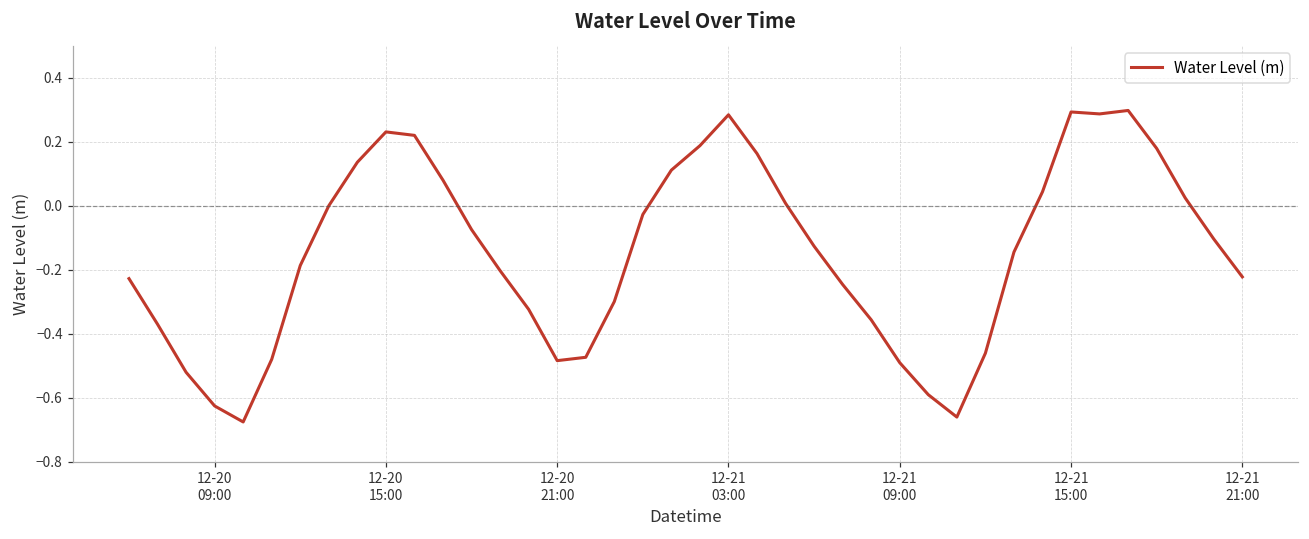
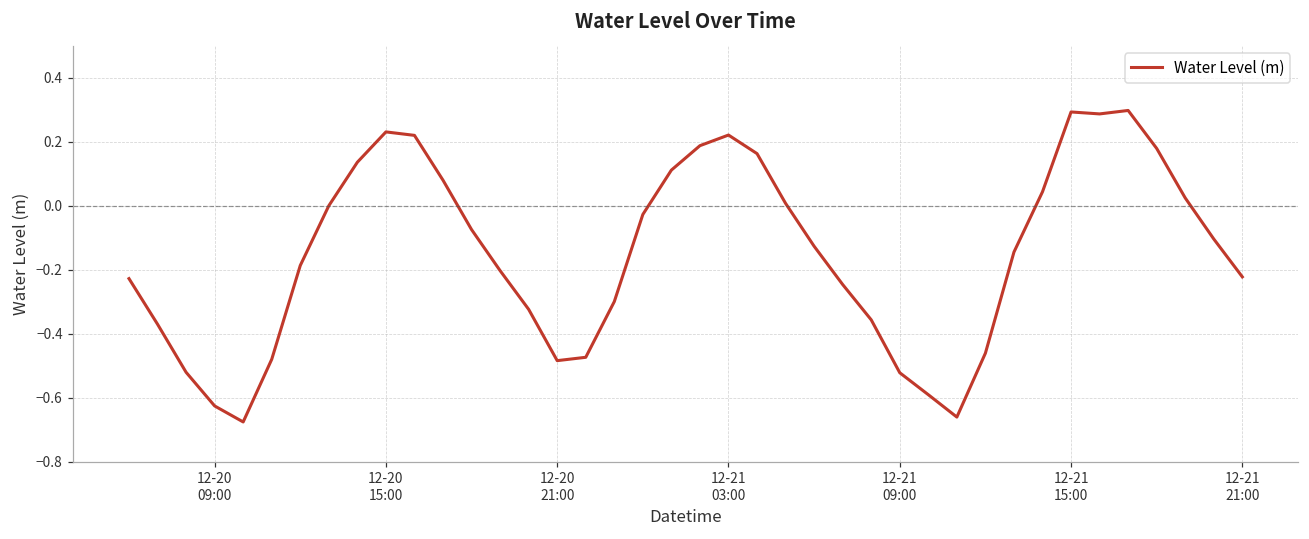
  {
    "12-20 09:00": -0.63,
    "12-20 15:00": 0.23,
    "12-20 21:00": -0.48,
-   "12-21 03:00": 0.28,
-   "12-21 09:00": -0.49,
+   "12-21 03:00": 0.22,
+   "12-21 09:00": -0.52,
    "12-21 15:00": 0.29,
    "12-21 21:00": -0.22
  }
